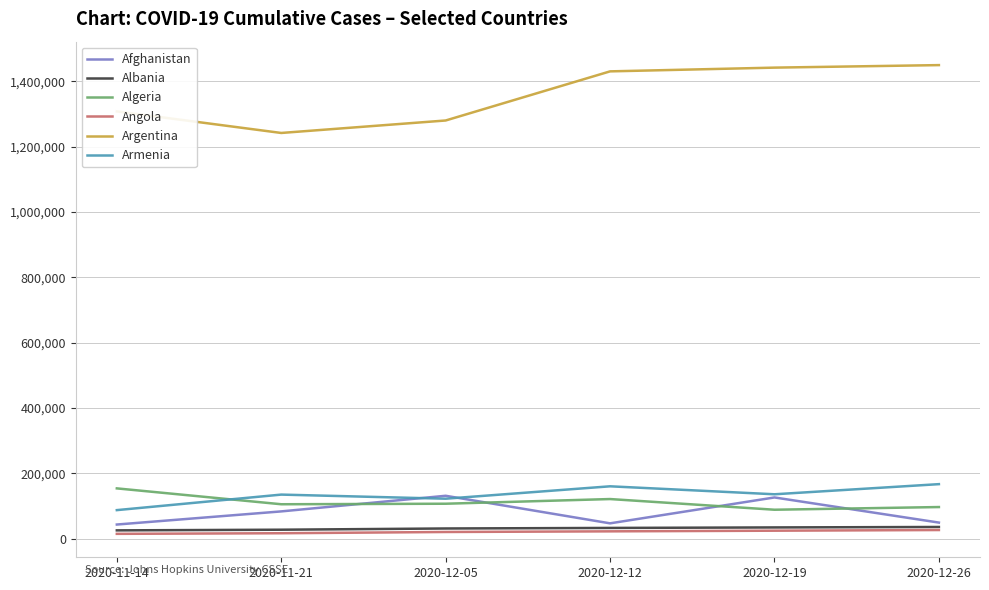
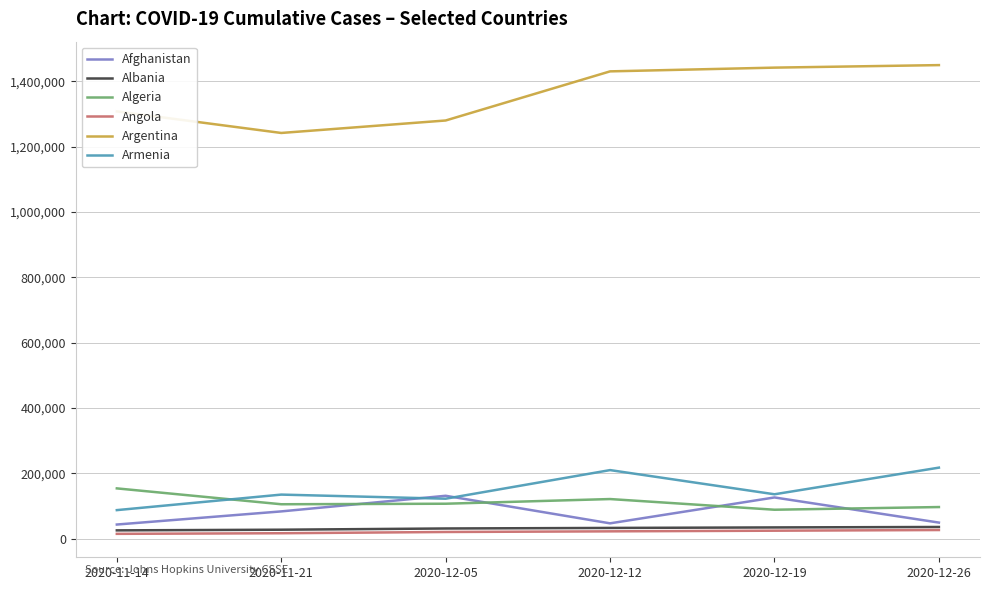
  {
    "Afghanistan": {
      "2020-11-14": "40,000",
      "2020-11-21": "80,000",
      "2020-12-05": "130,000",
      "2020-12-12": "50,000",
      "2020-12-19": "130,000",
      "2020-12-26": "50,000"
    },
    "Albania": {
      "2020-11-14": "30,000",
      "2020-11-21": "30,000",
      "2020-12-05": "30,000",
      "2020-12-12": "30,000",
      "2020-12-19": "30,000",
      "2020-12-26": "40,000"
    },
    "Algeria": {
      "2020-11-14": "150,000",
      "2020-11-21": "100,000",
      "2020-12-05": "110,000",
      "2020-12-12": "120,000",
      "2020-12-19": "90,000",
      "2020-12-26": "100,000"
    },
    "Angola": {
      "2020-11-14": "10,000",
      "2020-11-21": "20,000",
      "2020-12-05": "20,000",
      "2020-12-12": "20,000",
      "2020-12-19": "20,000",
      "2020-12-26": "30,000"
    },
    "Argentina": {
      "2020-11-21": "1,240,000",
      "2020-12-05": "1,280,000",
      "2020-12-12": "1,430,000",
      "2020-12-19": "1,440,000",
      "2020-12-26": "1,450,000"
    },
    "Armenia": {
      "2020-11-14": "90,000",
      "2020-11-21": "130,000",
      "2020-12-05": "120,000",
-     "2020-12-12": "160,000",
+     "2020-12-12": "210,000",
      "2020-12-19": "140,000",
-     "2020-12-26": "170,000"
+     "2020-12-26": "220,000"
    }
  }
